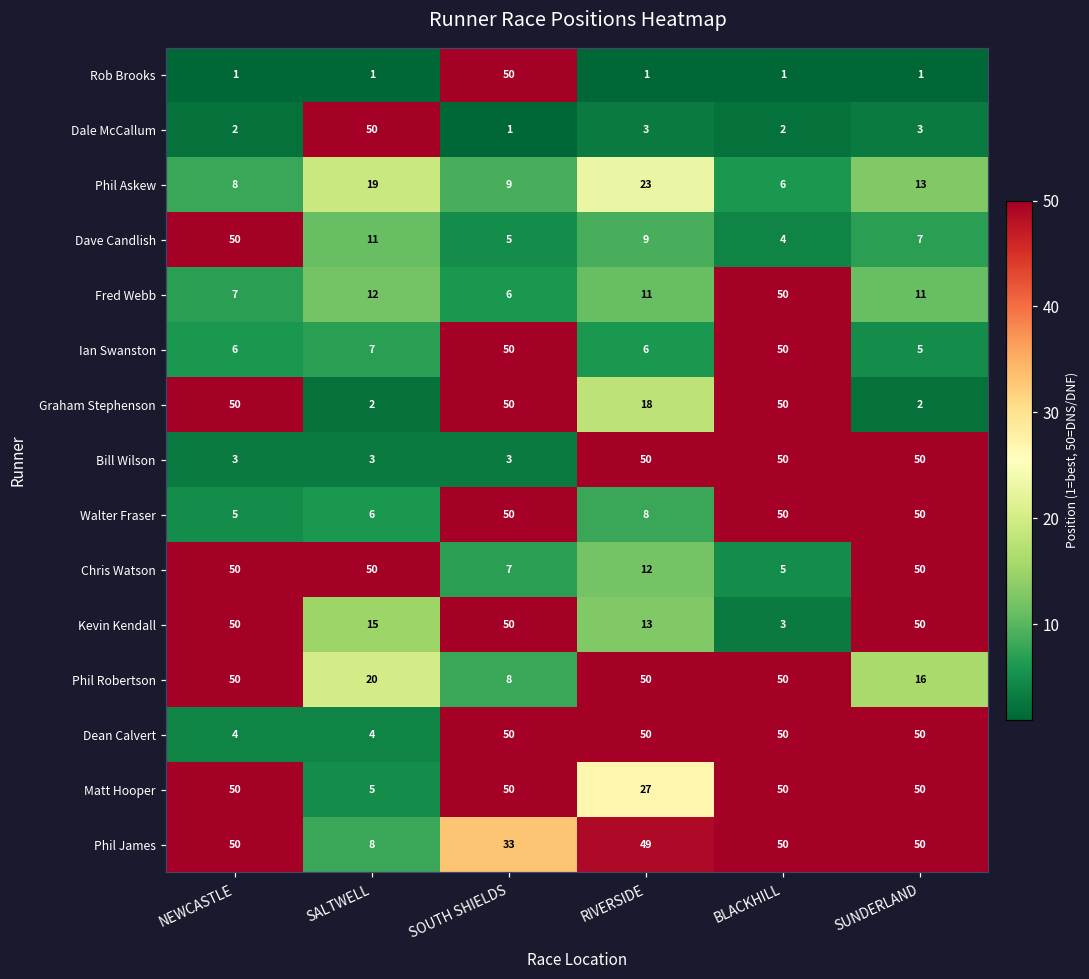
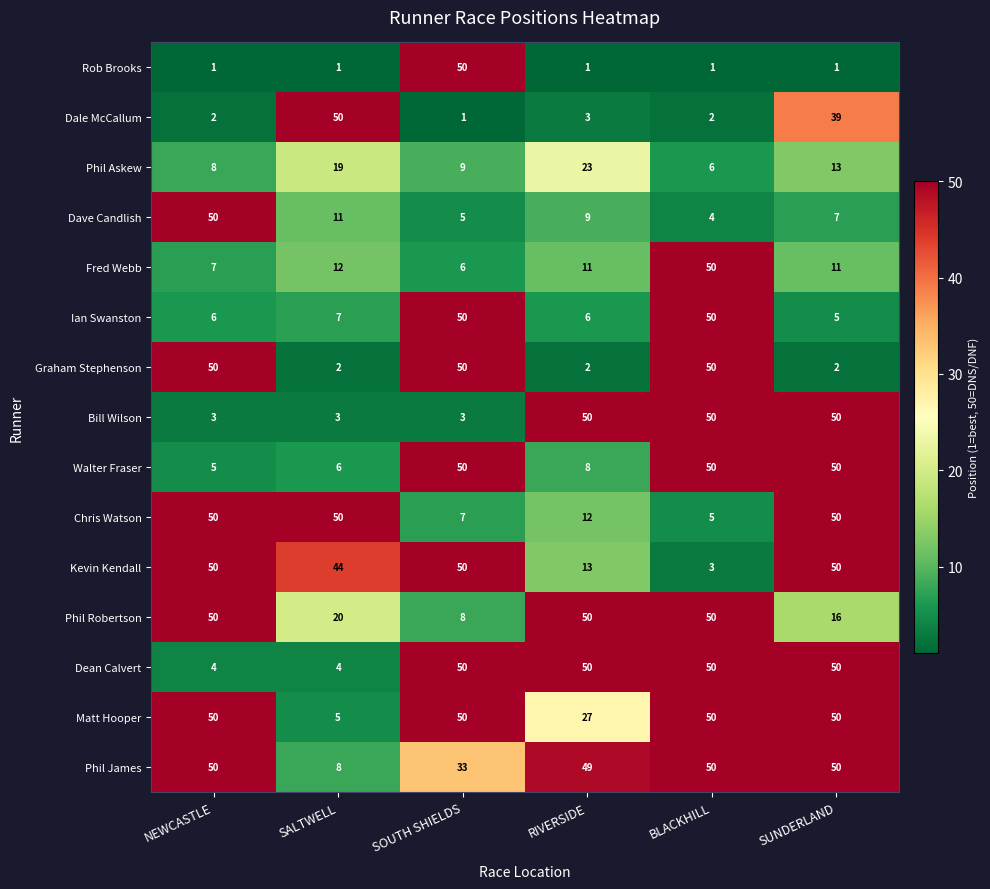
  {
    "Rob Brooks": {
      "NEWCASTLE": 1,
      "SALTWELL": 1,
      "SOUTH SHIELDS": 50,
      "RIVERSIDE": 1,
      "BLACKHILL": 1,
      "SUNDERLAND": 1
    },
    "Dale McCallum": {
      "NEWCASTLE": 2,
      "SALTWELL": 50,
      "SOUTH SHIELDS": 1,
      "RIVERSIDE": 3,
      "BLACKHILL": 2,
-     "SUNDERLAND": 3
+     "SUNDERLAND": 39
    },
    "Phil Askew": {
      "NEWCASTLE": 8,
      "SALTWELL": 19,
      "SOUTH SHIELDS": 9,
      "RIVERSIDE": 23,
      "BLACKHILL": 6,
      "SUNDERLAND": 13
    },
    "Dave Candlish": {
      "NEWCASTLE": 50,
      "SALTWELL": 11,
      "SOUTH SHIELDS": 5,
      "RIVERSIDE": 9,
      "BLACKHILL": 4,
      "SUNDERLAND": 7
    },
    "Fred Webb": {
      "NEWCASTLE": 7,
      "SALTWELL": 12,
      "SOUTH SHIELDS": 6,
      "RIVERSIDE": 11,
      "BLACKHILL": 50,
      "SUNDERLAND": 11
    },
    "Ian Swanston": {
      "NEWCASTLE": 6,
      "SALTWELL": 7,
      "SOUTH SHIELDS": 50,
      "RIVERSIDE": 6,
      "BLACKHILL": 50,
      "SUNDERLAND": 5
    },
    "Graham Stephenson": {
      "NEWCASTLE": 50,
      "SALTWELL": 2,
      "SOUTH SHIELDS": 50,
-     "RIVERSIDE": 18,
+     "RIVERSIDE": 2,
      "BLACKHILL": 50,
      "SUNDERLAND": 2
    },
    "Bill Wilson": {
      "NEWCASTLE": 3,
      "SALTWELL": 3,
      "SOUTH SHIELDS": 3,
      "RIVERSIDE": 50,
      "BLACKHILL": 50,
      "SUNDERLAND": 50
    },
    "Walter Fraser": {
      "NEWCASTLE": 5,
      "SALTWELL": 6,
      "SOUTH SHIELDS": 50,
      "RIVERSIDE": 8,
      "BLACKHILL": 50,
      "SUNDERLAND": 50
    },
    "Chris Watson": {
      "NEWCASTLE": 50,
      "SALTWELL": 50,
      "SOUTH SHIELDS": 7,
      "RIVERSIDE": 12,
      "BLACKHILL": 5,
      "SUNDERLAND": 50
    },
    "Kevin Kendall": {
      "NEWCASTLE": 50,
-     "SALTWELL": 15,
+     "SALTWELL": 44,
      "SOUTH SHIELDS": 50,
      "RIVERSIDE": 13,
      "BLACKHILL": 3,
      "SUNDERLAND": 50
    },
    "Phil Robertson": {
      "NEWCASTLE": 50,
      "SALTWELL": 20,
      "SOUTH SHIELDS": 8,
      "RIVERSIDE": 50,
      "BLACKHILL": 50,
      "SUNDERLAND": 16
    },
    "Dean Calvert": {
      "NEWCASTLE": 4,
      "SALTWELL": 4,
      "SOUTH SHIELDS": 50,
      "RIVERSIDE": 50,
      "BLACKHILL": 50,
      "SUNDERLAND": 50
    },
    "Matt Hooper": {
      "NEWCASTLE": 50,
      "SALTWELL": 5,
      "SOUTH SHIELDS": 50,
      "RIVERSIDE": 27,
      "BLACKHILL": 50,
      "SUNDERLAND": 50
    },
    "Phil James": {
      "NEWCASTLE": 50,
      "SALTWELL": 8,
      "SOUTH SHIELDS": 33,
      "RIVERSIDE": 49,
      "BLACKHILL": 50,
      "SUNDERLAND": 50
    }
  }
